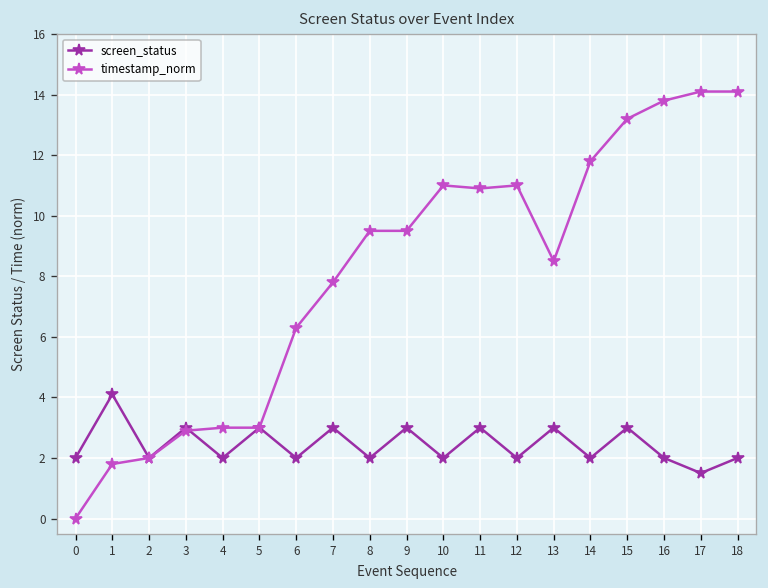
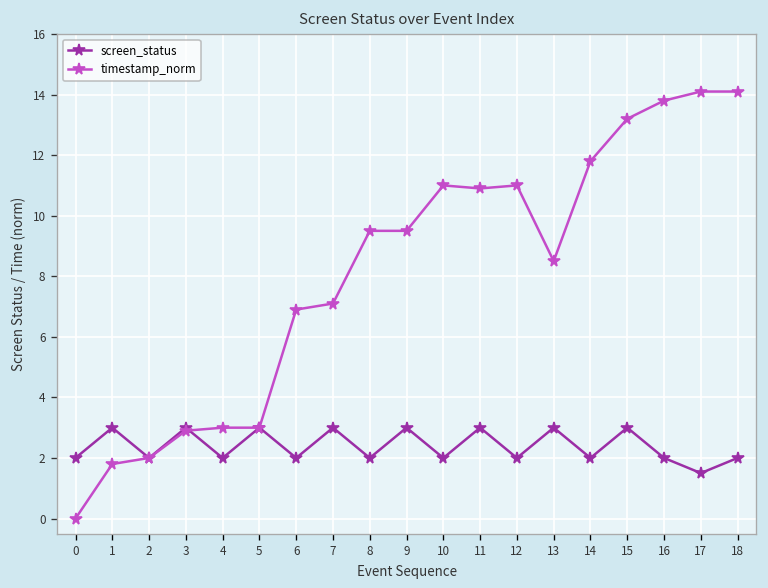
  {
    "screen_status": {
      "0": 2.0,
-     "1": 4.1,
+     "1": 3.0,
      "4": 2.0,
      "6": 2.0,
      "7": 3.0,
      "8": 2.0,
      "9": 3.0,
      "10": 2.0,
      "11": 3.0,
      "12": 2.0,
      "13": 3.0,
      "14": 2.0,
      "15": 3.0,
      "16": 2.0,
      "17": 1.5,
      "18": 2.0
    },
    "timestamp_norm": {
      "0": 0.0,
      "1": 1.8,
      "4": 3.0,
-     "6": 6.3,
-     "7": 7.8,
+     "6": 6.9,
+     "7": 7.1,
      "8": 9.5,
      "9": 9.5,
      "10": 11.0,
      "11": 10.9,
      "12": 11.0,
      "13": 8.5,
      "14": 11.8,
      "15": 13.2,
      "16": 13.8,
      "17": 14.1,
      "18": 14.1
    }
  }
